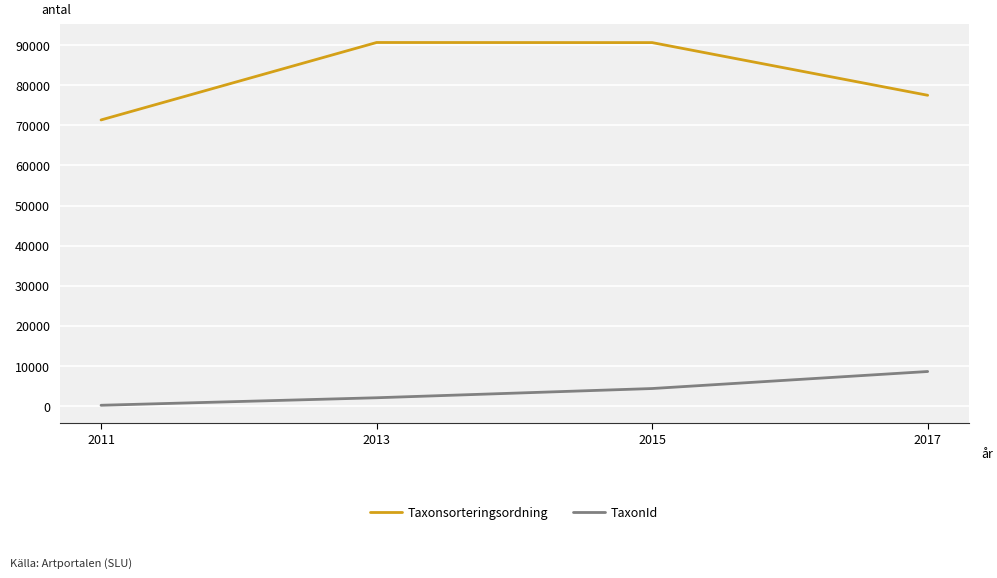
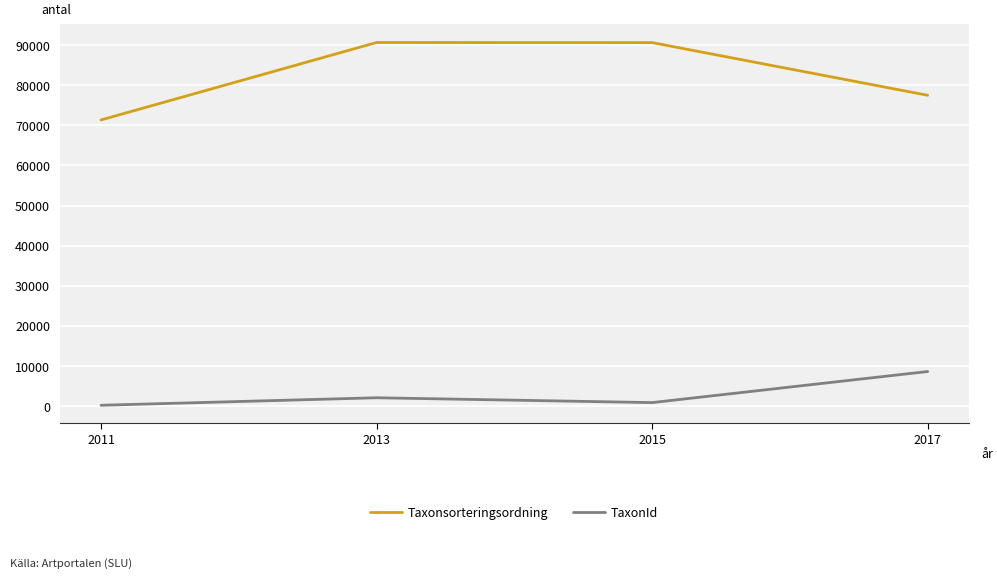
  {
    "Taxonsorteringsordning": {
      "2011": 71000,
      "2013": 91000,
      "2015": 91000,
      "2017": 78000
    },
    "TaxonId": {
      "2011": 0,
      "2013": 2000,
-     "2015": 4000,
+     "2015": 1000,
      "2017": 9000
    }
  }
